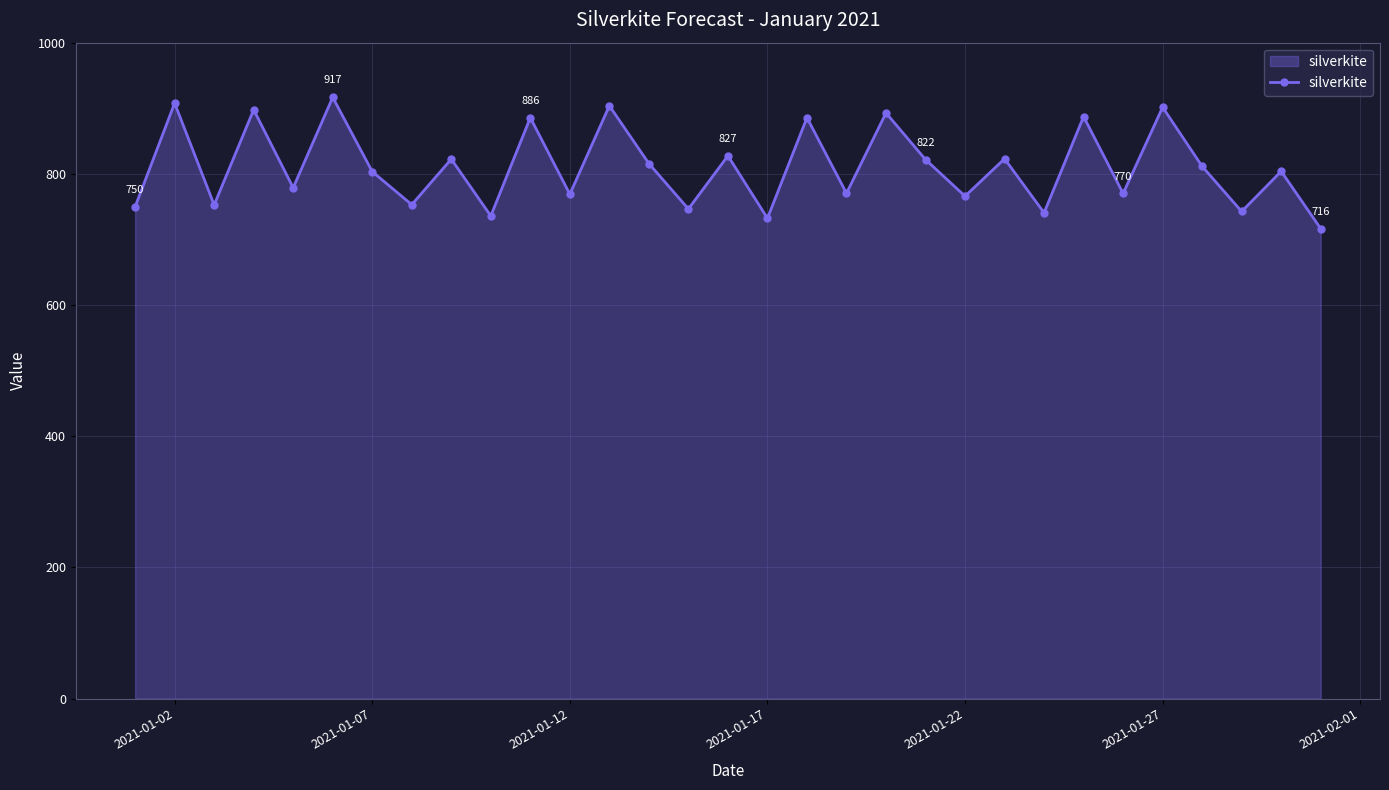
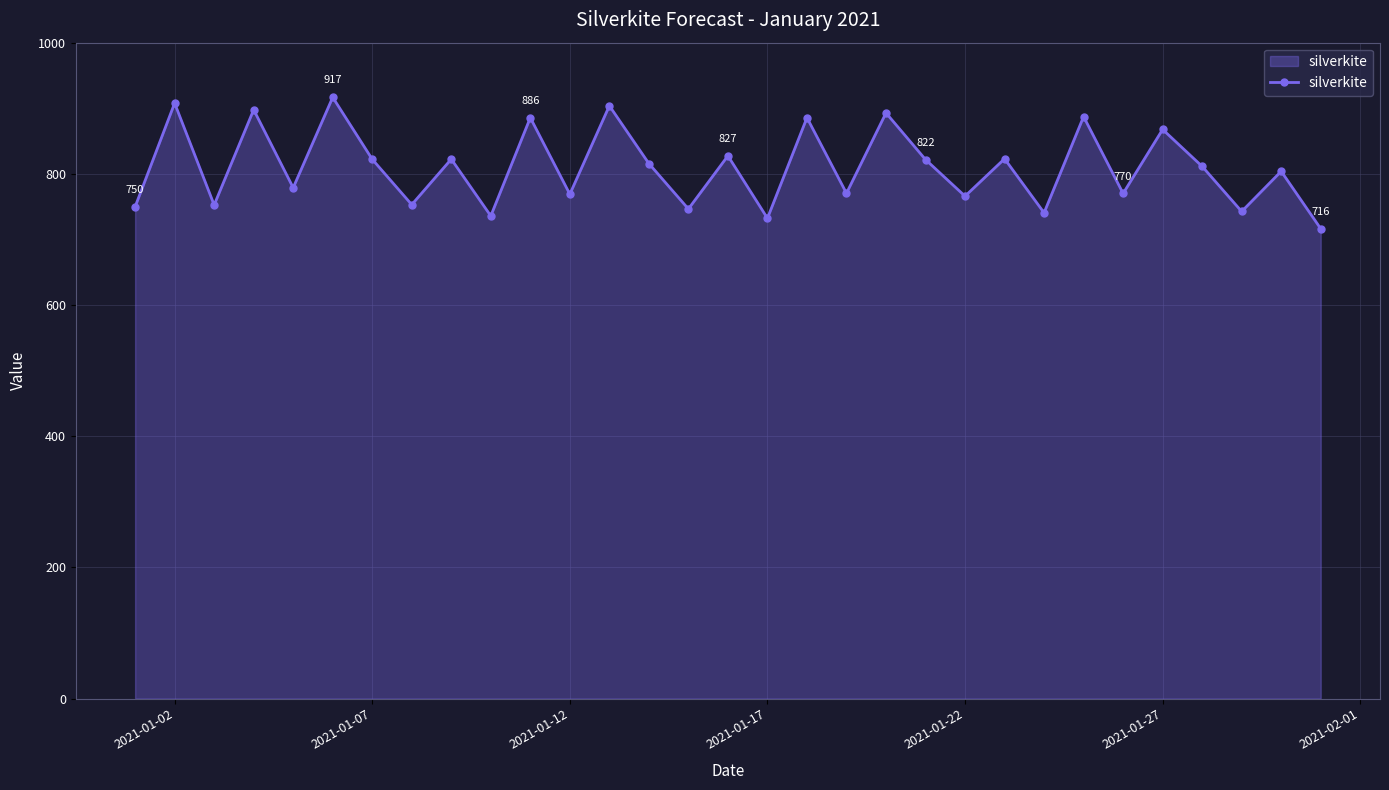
  {
    "2021-01-02": 910,
-   "2021-01-07": 800,
+   "2021-01-07": 820,
    "2021-01-12": 770,
    "2021-01-17": 730,
    "2021-01-22": 770,
-   "2021-01-27": 900
+   "2021-01-27": 870
  }
